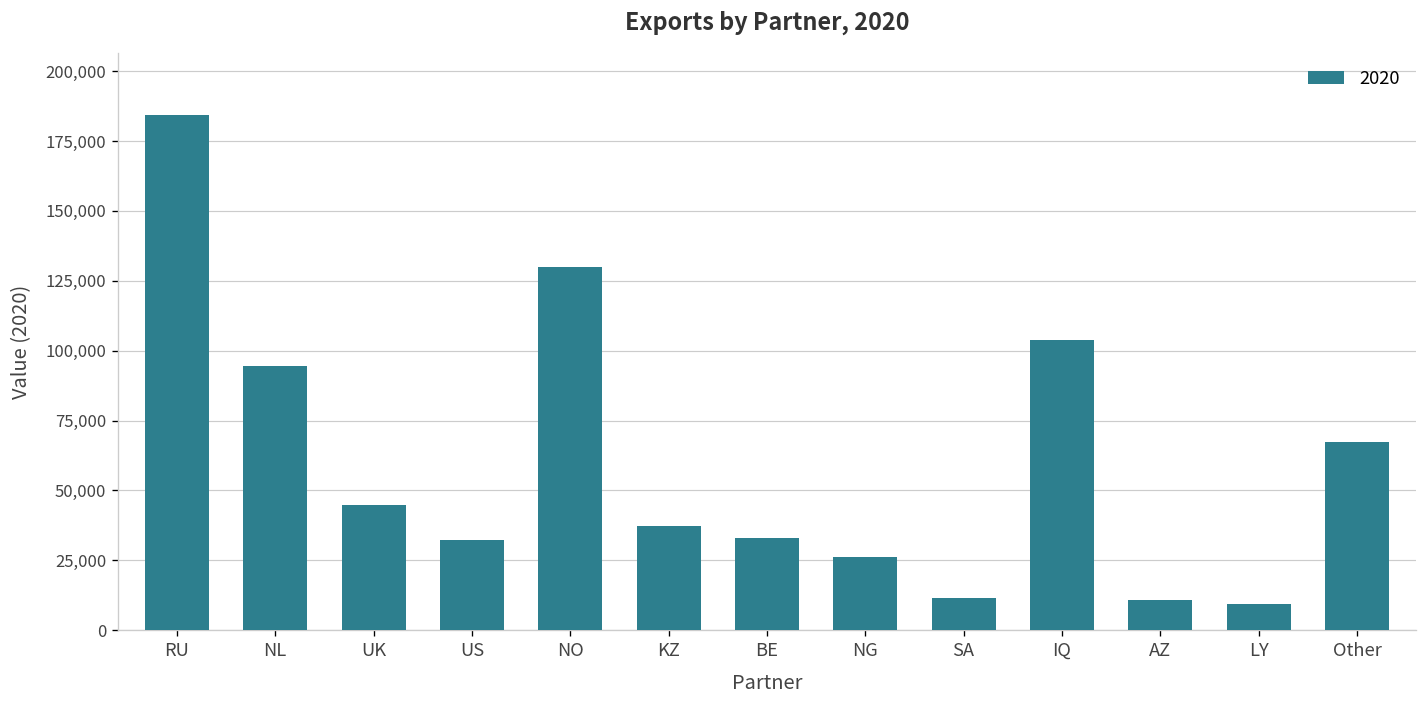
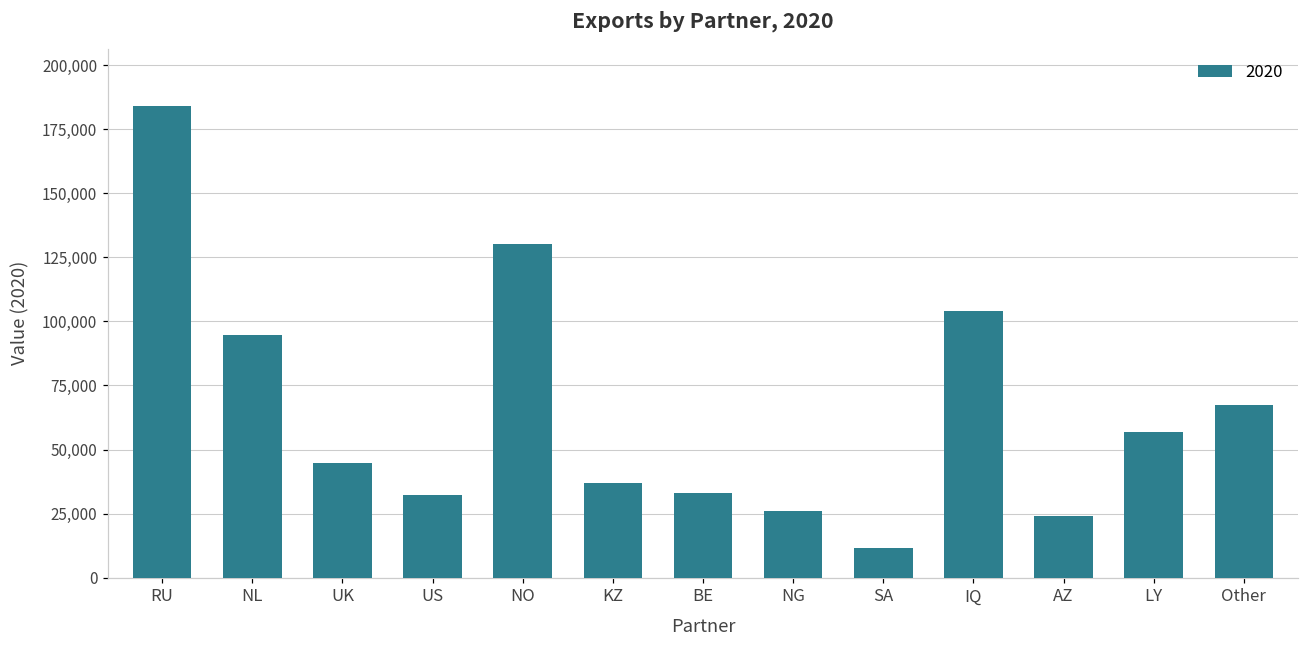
  {
    "RU": "184,000",
    "NL": "95,000",
    "UK": "45,000",
    "US": "32,000",
    "NO": "130,000",
    "KZ": "37,000",
    "BE": "33,000",
    "NG": "26,000",
    "SA": "12,000",
    "IQ": "104,000",
-   "AZ": "11,000",
-   "LY": "9,000",
+   "AZ": "24,000",
+   "LY": "57,000",
    "Other": "67,000"
  }
